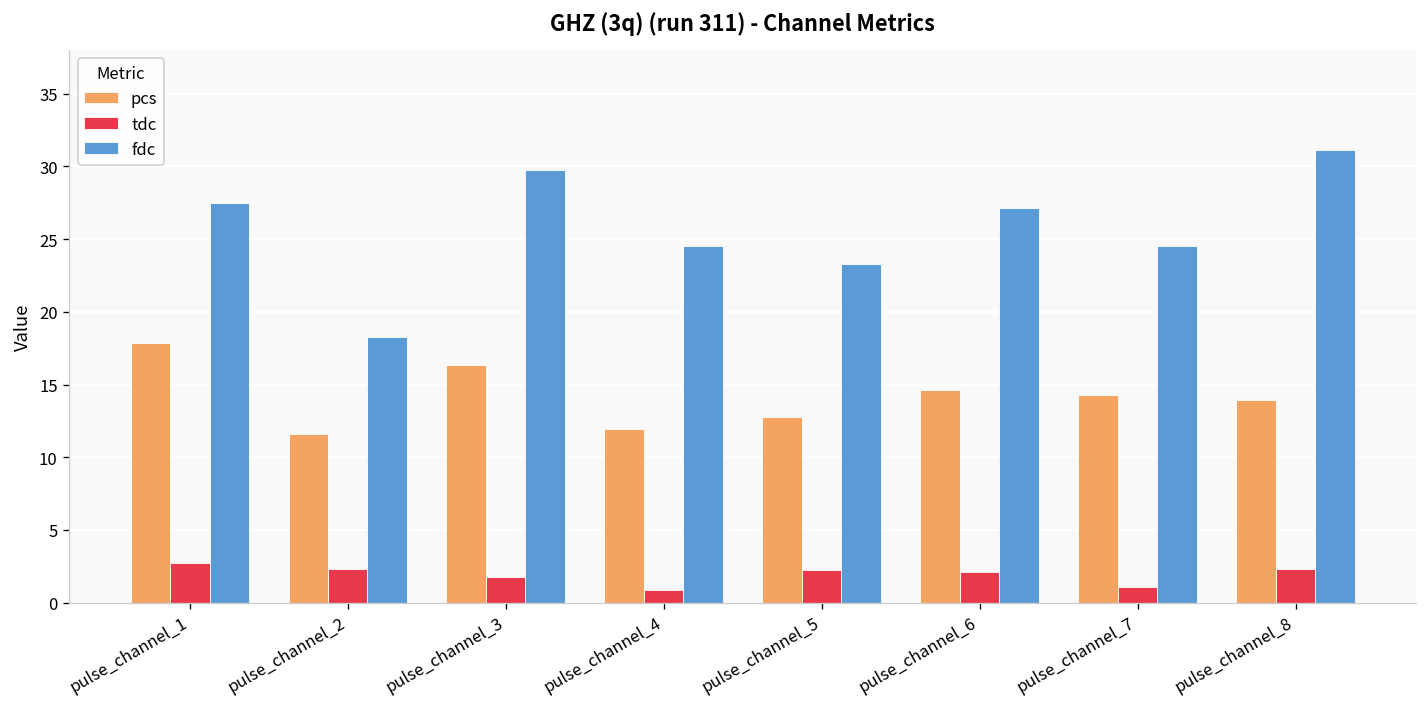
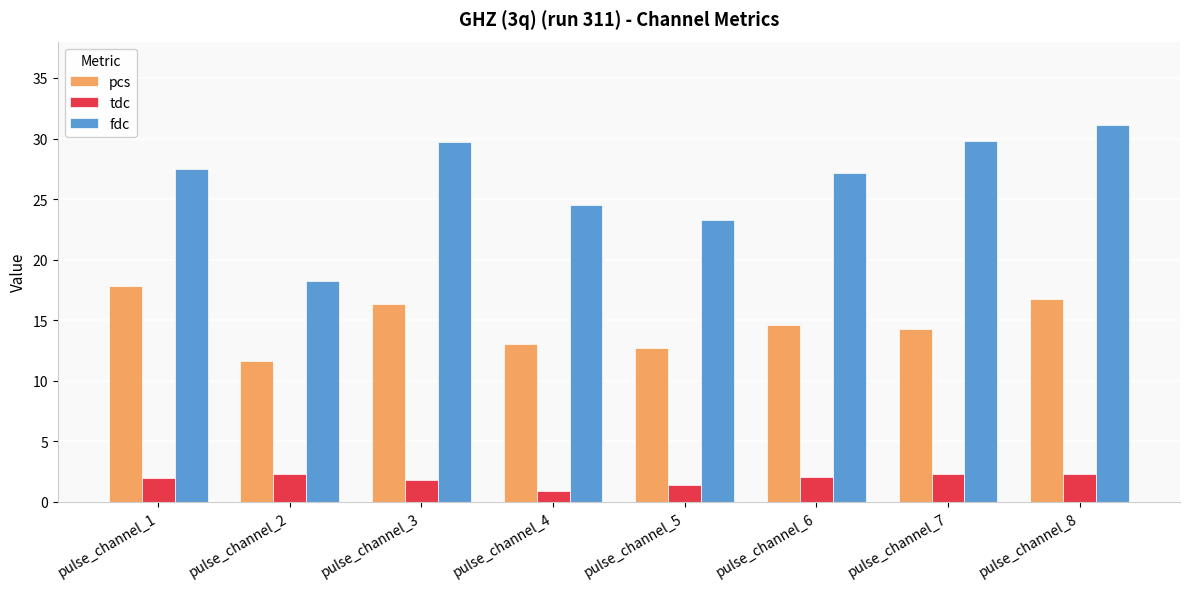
  {
    "pcs": {
      "pulse_channel_1": 17.9,
      "pulse_channel_2": 11.6,
      "pulse_channel_3": 16.4,
-     "pulse_channel_4": 12.0,
+     "pulse_channel_4": 13.0,
      "pulse_channel_5": 12.7,
      "pulse_channel_6": 14.6,
      "pulse_channel_7": 14.3,
-     "pulse_channel_8": 13.9
+     "pulse_channel_8": 16.7
    },
    "tdc": {
-     "pulse_channel_1": 2.7,
+     "pulse_channel_1": 2.0,
      "pulse_channel_2": 2.3,
      "pulse_channel_3": 1.8,
      "pulse_channel_4": 0.9,
-     "pulse_channel_5": 2.2,
+     "pulse_channel_5": 1.4,
      "pulse_channel_6": 2.1,
-     "pulse_channel_7": 1.1,
+     "pulse_channel_7": 2.3,
      "pulse_channel_8": 2.3
    },
    "fdc": {
      "pulse_channel_1": 27.5,
      "pulse_channel_2": 18.2,
      "pulse_channel_3": 29.7,
      "pulse_channel_4": 24.5,
      "pulse_channel_5": 23.3,
      "pulse_channel_6": 27.1,
-     "pulse_channel_7": 24.5,
+     "pulse_channel_7": 29.8,
      "pulse_channel_8": 31.2
    }
  }
